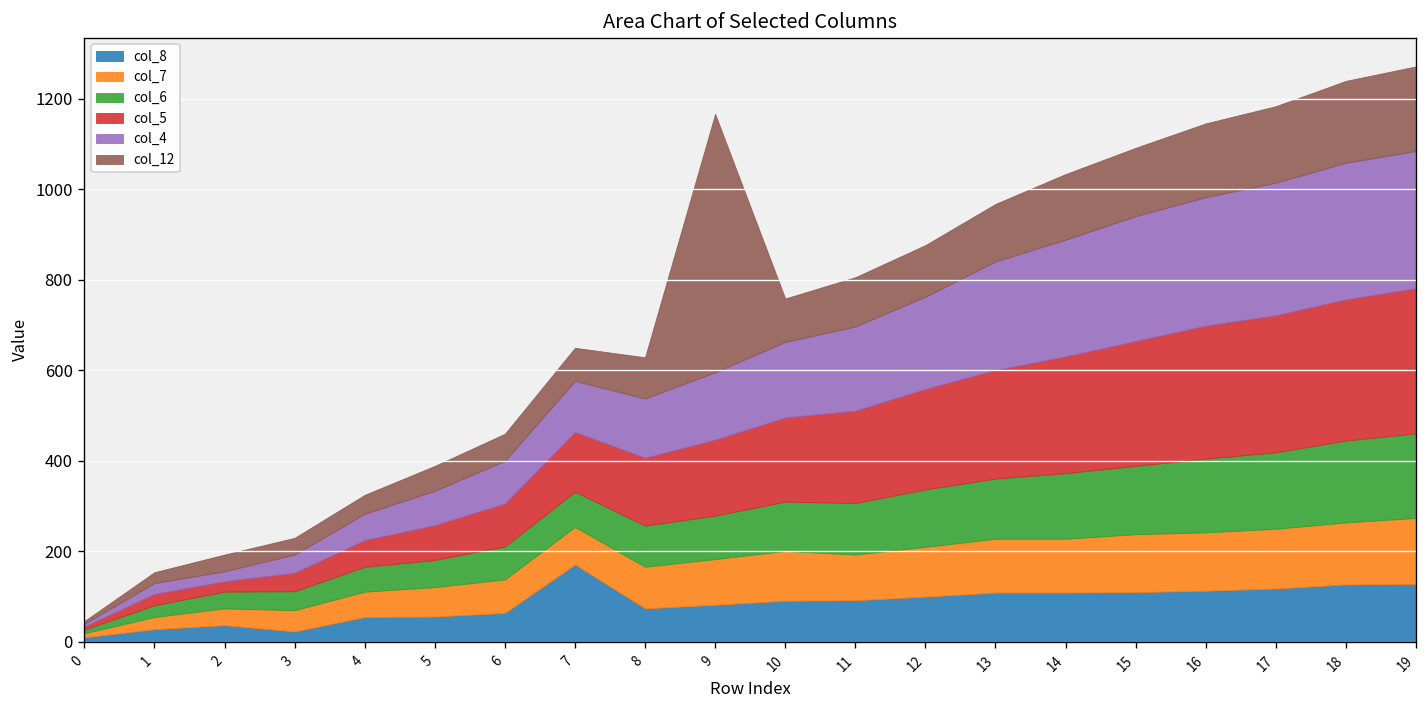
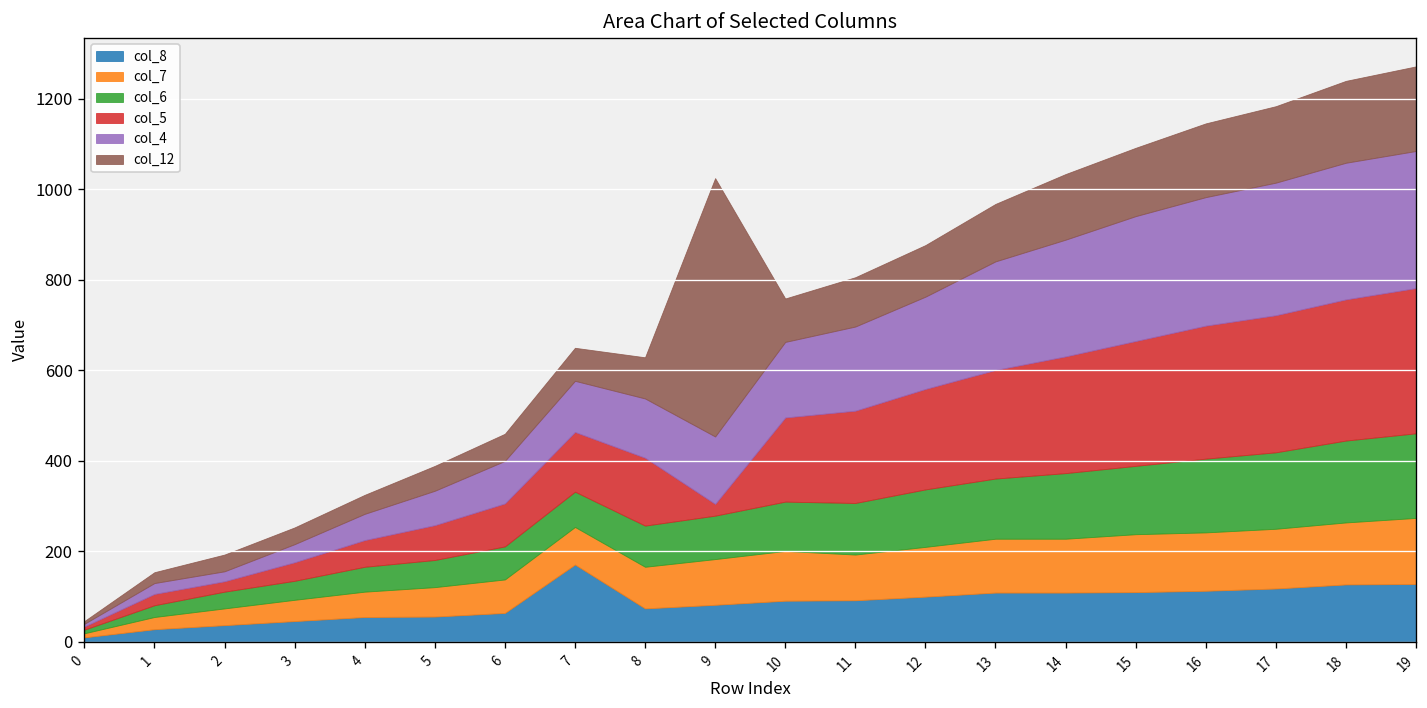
  {
    "col_8": {
      "0": 10,
      "1": 30,
      "2": 40,
-     "3": 20,
+     "3": 50,
      "4": 60,
      "5": 60,
      "6": 60,
      "7": 170,
      "8": 70,
      "9": 80,
      "10": 90,
      "11": 90,
      "12": 100,
      "13": 110,
      "14": 110,
      "15": 110,
      "16": 110,
      "17": 120,
      "18": 130,
      "19": 130
    },
    "col_7": {
      "0": 10,
      "1": 30,
      "2": 40,
      "3": 50,
      "4": 60,
      "5": 70,
      "6": 70,
      "7": 80,
      "8": 90,
      "9": 100,
      "10": 110,
      "11": 100,
      "12": 110,
      "13": 120,
      "14": 120,
      "15": 130,
      "16": 130,
      "17": 130,
      "18": 140,
      "19": 150
    },
    "col_6": {
      "0": 10,
      "1": 30,
      "2": 40,
      "3": 40,
      "4": 60,
      "5": 60,
      "6": 70,
      "7": 80,
      "8": 90,
      "9": 100,
      "10": 110,
      "11": 110,
      "12": 130,
      "13": 130,
      "14": 150,
      "15": 150,
      "16": 160,
      "17": 170,
      "18": 180,
      "19": 190
    },
    "col_5": {
      "1": 30,
      "2": 20,
      "3": 40,
      "4": 60,
      "5": 80,
      "6": 100,
      "7": 130,
      "8": 150,
-     "9": 170,
+     "9": 30,
      "10": 190,
      "11": 200,
      "12": 220,
      "13": 240,
      "14": 260,
      "15": 280,
      "16": 290,
      "17": 300,
      "18": 310,
      "19": 320
    },
    "col_4": {
      "1": 20,
      "2": 20,
      "3": 40,
      "4": 60,
      "5": 80,
      "6": 90,
      "7": 110,
      "8": 130,
      "9": 150,
      "10": 170,
      "11": 190,
      "12": 200,
      "13": 240,
      "14": 260,
      "15": 280,
      "16": 280,
      "17": 290,
      "18": 300,
      "19": 300
    },
    "col_12": {
      "1": 20,
      "2": 40,
      "3": 40,
      "4": 40,
      "5": 60,
      "6": 60,
      "7": 70,
      "8": 90,
      "9": 570,
      "10": 100,
      "11": 110,
      "12": 110,
      "13": 130,
      "14": 150,
      "15": 150,
      "16": 160,
      "17": 170,
      "18": 180,
      "19": 190
    }
  }
